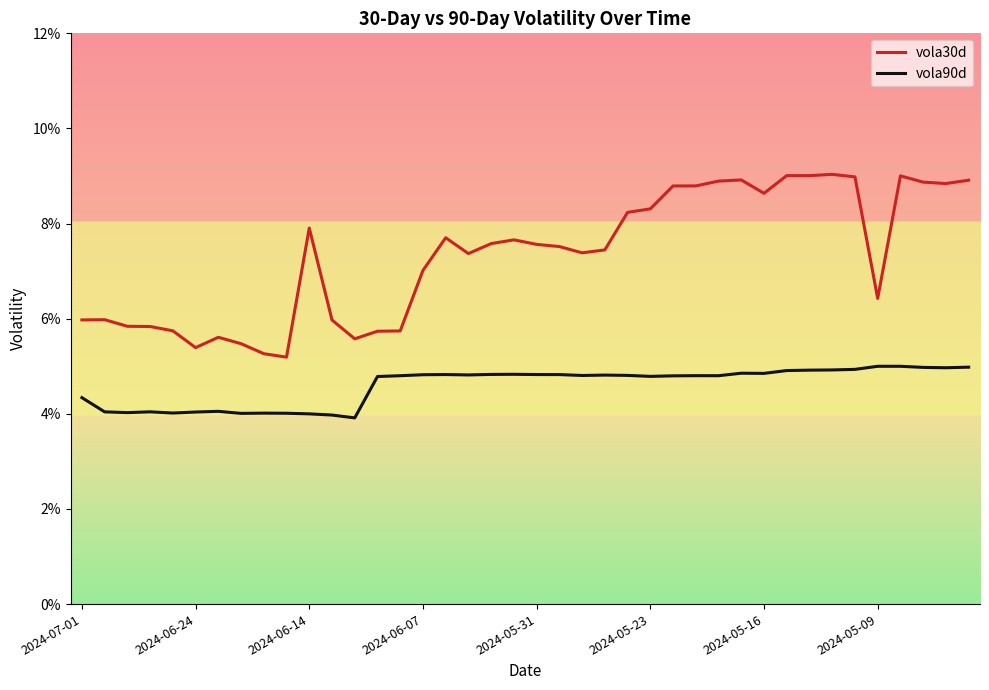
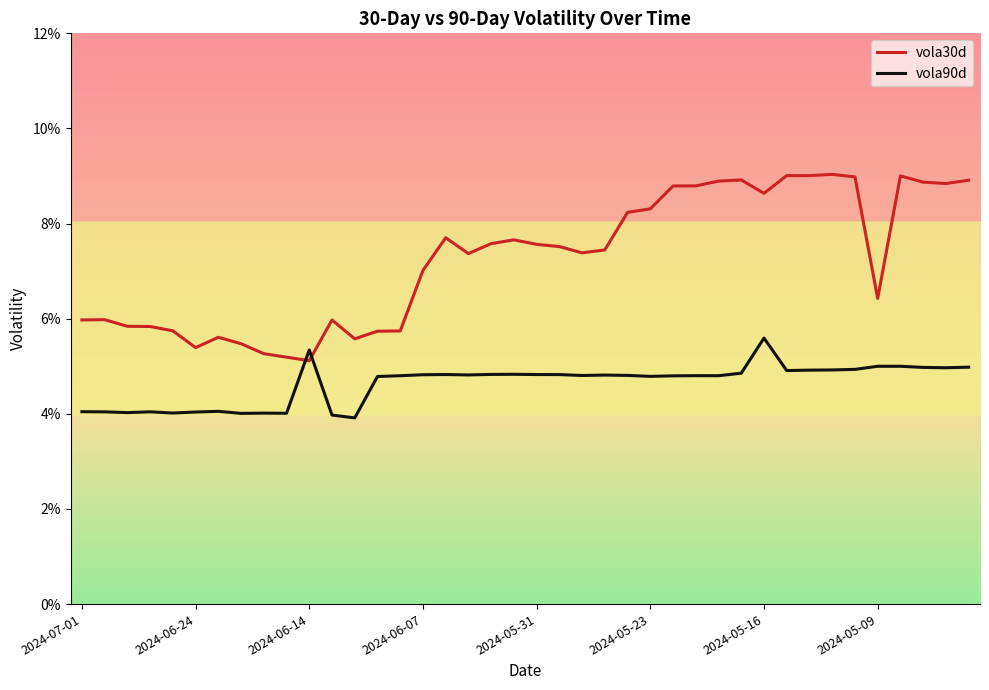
  {
    "vola30d": {
      "2024-07-01": "6.0%",
      "2024-06-24": "5.4%",
-     "2024-06-14": "7.9%",
+     "2024-06-14": "5.1%",
      "2024-06-07": "7.0%",
      "2024-05-31": "7.6%",
      "2024-05-23": "8.3%",
      "2024-05-16": "8.6%",
      "2024-05-09": "6.4%"
    },
    "vola90d": {
-     "2024-07-01": "4.3%",
+     "2024-07-01": "4.0%",
      "2024-06-24": "4.0%",
-     "2024-06-14": "4.0%",
+     "2024-06-14": "5.3%",
      "2024-06-07": "4.8%",
      "2024-05-31": "4.8%",
      "2024-05-23": "4.8%",
-     "2024-05-16": "4.9%",
+     "2024-05-16": "5.6%",
      "2024-05-09": "5.0%"
    }
  }
